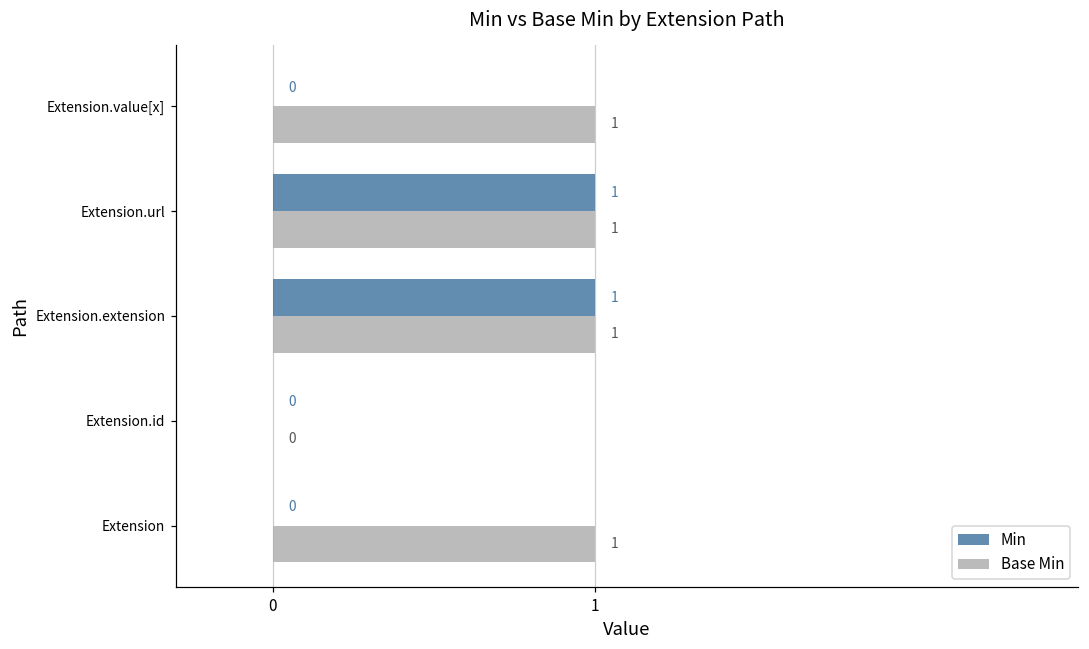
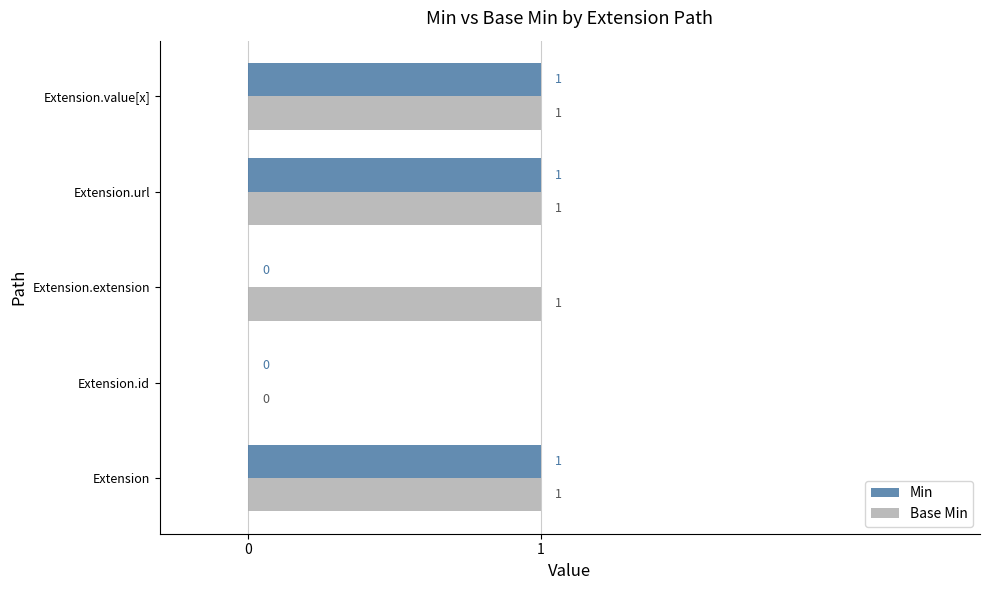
  {
    "Min": {
-     "Extension.value[x]": 0,
+     "Extension.value[x]": 1,
      "Extension.url": 1,
-     "Extension.extension": 1,
+     "Extension.extension": 0,
      "Extension.id": 0,
-     "Extension": 0
+     "Extension": 1
    },
    "Base Min": {
      "Extension.value[x]": 1,
      "Extension.url": 1,
      "Extension.extension": 1,
      "Extension.id": 0,
      "Extension": 1
    }
  }
